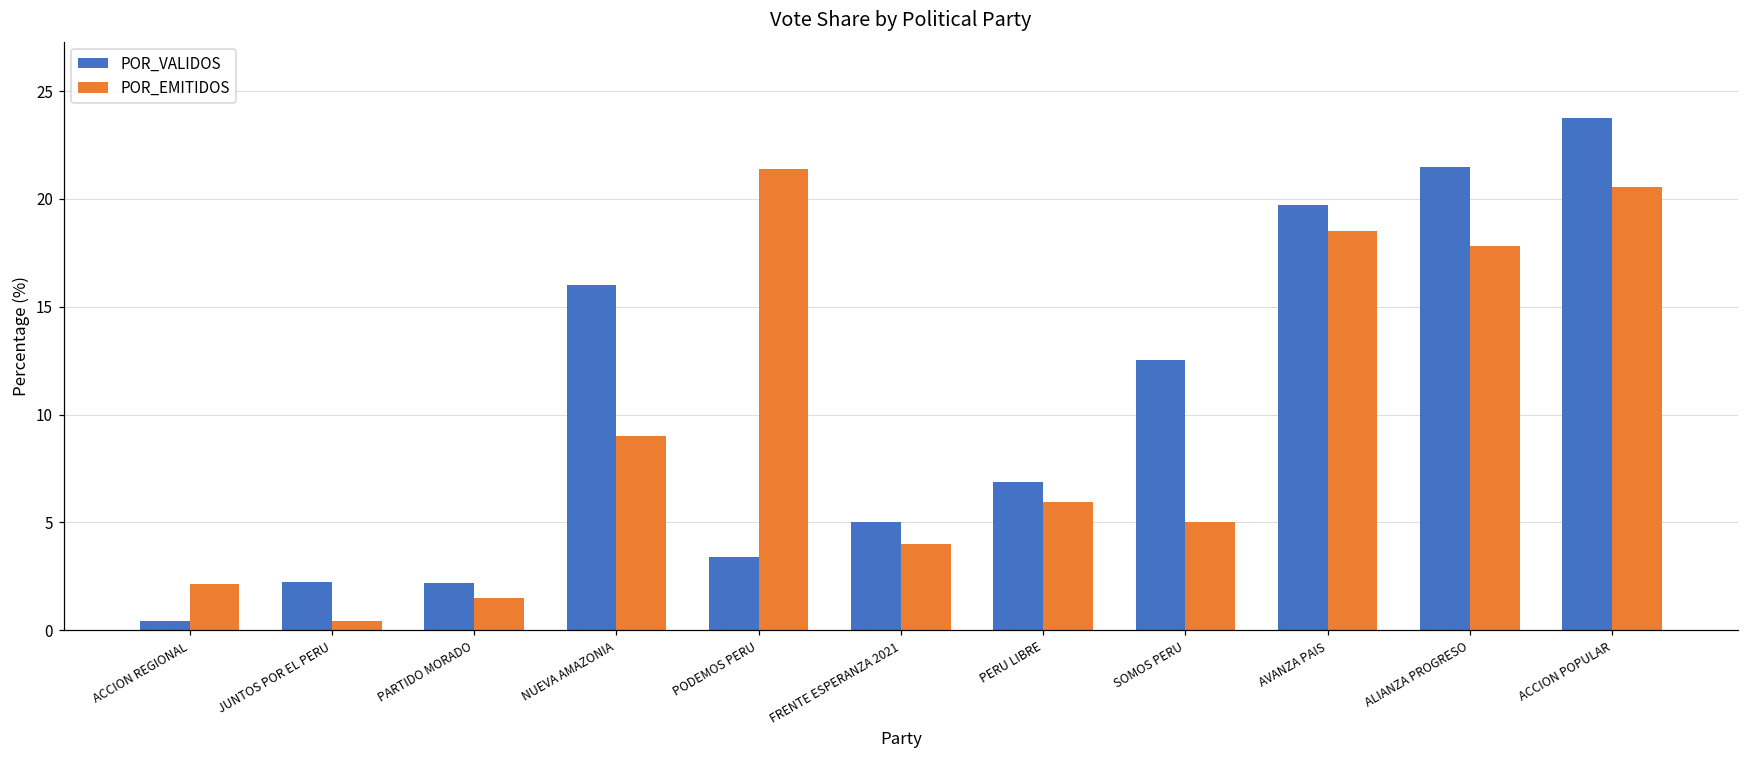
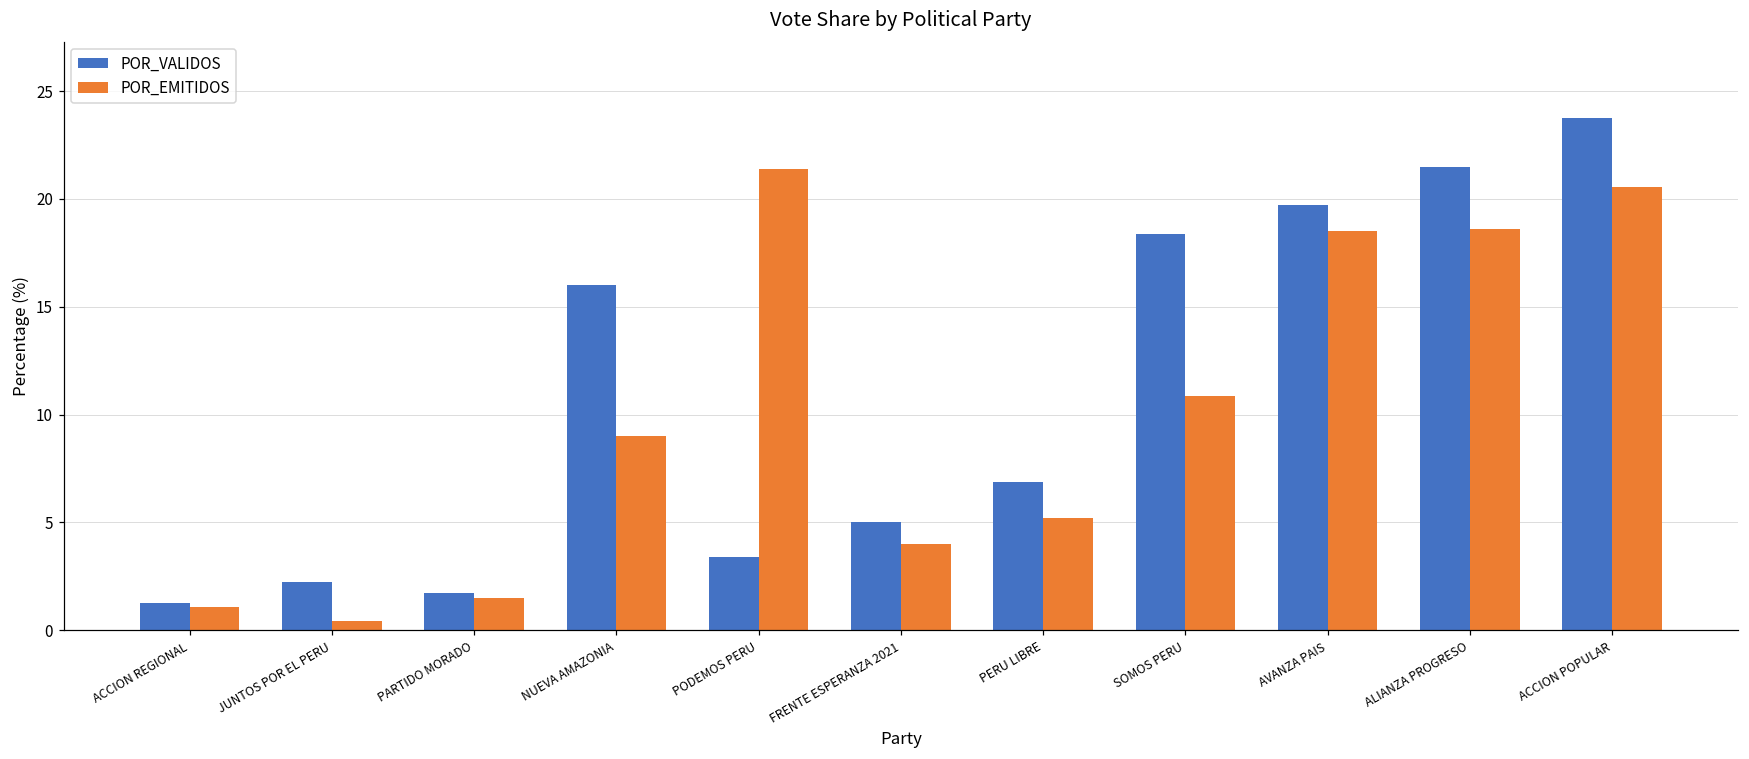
  {
    "POR_VALIDOS": {
-     "ACCION REGIONAL": 0.4,
+     "ACCION REGIONAL": 1.3,
      "JUNTOS POR EL PERU": 2.2,
-     "PARTIDO MORADO": 2.2,
+     "PARTIDO MORADO": 1.7,
      "NUEVA AMAZONIA": 16.0,
      "PODEMOS PERU": 3.4,
      "FRENTE ESPERANZA 2021": 5.0,
      "PERU LIBRE": 6.9,
-     "SOMOS PERU": 12.5,
+     "SOMOS PERU": 18.4,
      "AVANZA PAIS": 19.7,
      "ALIANZA PROGRESO": 21.5,
      "ACCION POPULAR": 23.7
    },
    "POR_EMITIDOS": {
-     "ACCION REGIONAL": 2.1,
+     "ACCION REGIONAL": 1.1,
      "JUNTOS POR EL PERU": 0.4,
      "PARTIDO MORADO": 1.5,
      "NUEVA AMAZONIA": 9.0,
      "PODEMOS PERU": 21.4,
      "FRENTE ESPERANZA 2021": 4.0,
-     "PERU LIBRE": 5.9,
-     "SOMOS PERU": 5.0,
+     "PERU LIBRE": 5.2,
+     "SOMOS PERU": 10.9,
      "AVANZA PAIS": 18.5,
-     "ALIANZA PROGRESO": 17.8,
+     "ALIANZA PROGRESO": 18.6,
      "ACCION POPULAR": 20.6
    }
  }
